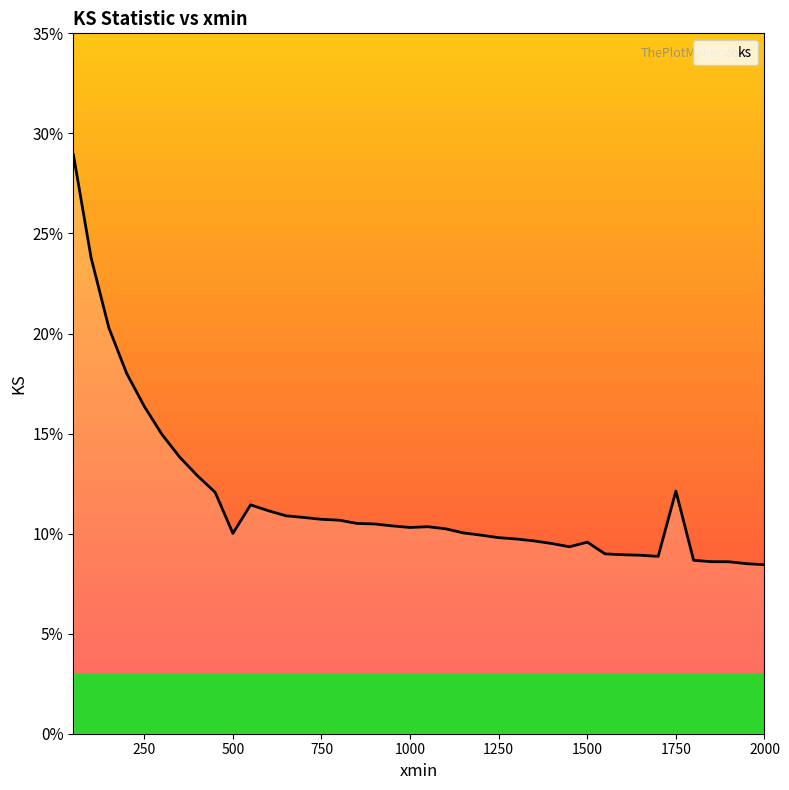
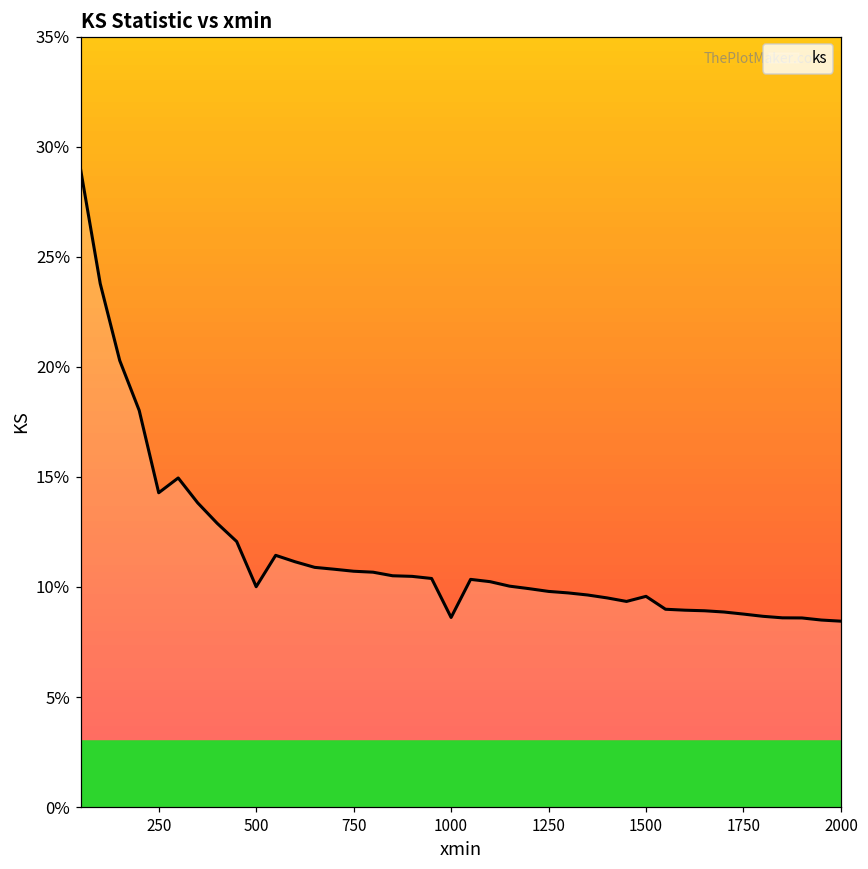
  {
-   "250": "16.4%",
+   "250": "14.3%",
    "500": "10.0%",
    "750": "10.7%",
-   "1000": "10.3%",
+   "1000": "8.6%",
    "1250": "9.8%",
    "1500": "9.6%",
-   "1750": "12.1%",
+   "1750": "8.8%",
    "2000": "8.4%"
  }
